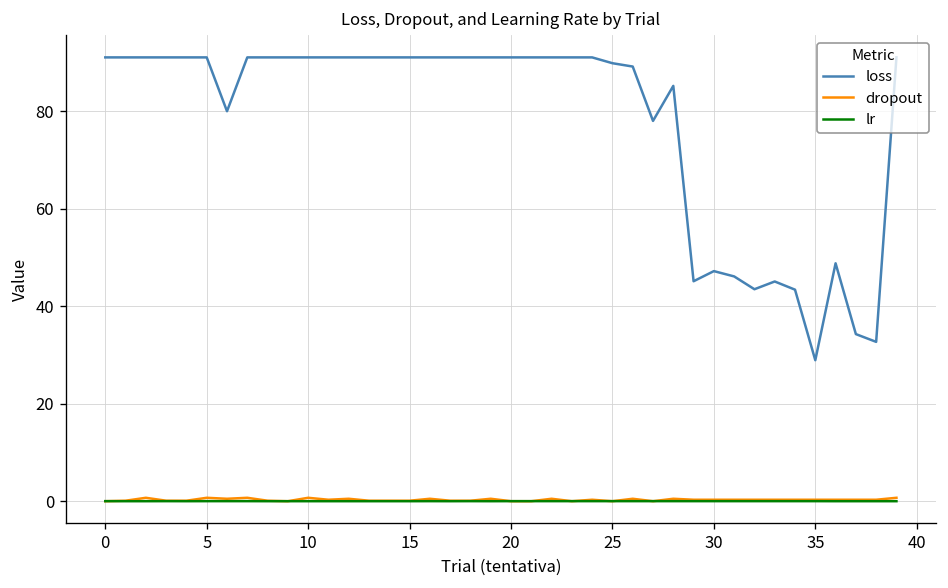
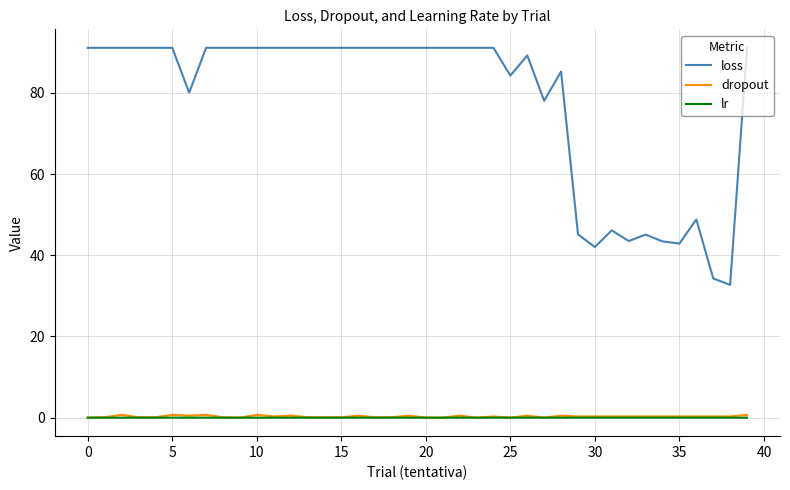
  {
    "loss": {
      "0": 91,
      "5": 91,
      "10": 91,
      "15": 91,
      "20": 91,
-     "25": 90,
-     "30": 47,
-     "35": 29
+     "25": 84,
+     "30": 42,
+     "35": 43
    },
    "dropout": {
      "5": 1,
      "10": 1
    },
    "lr": {
      "5": 0,
      "10": 0
    }
  }
